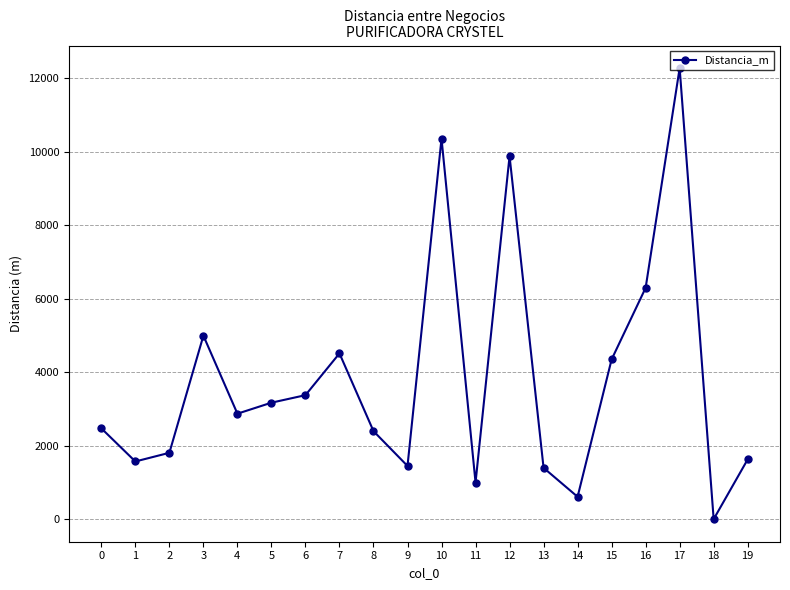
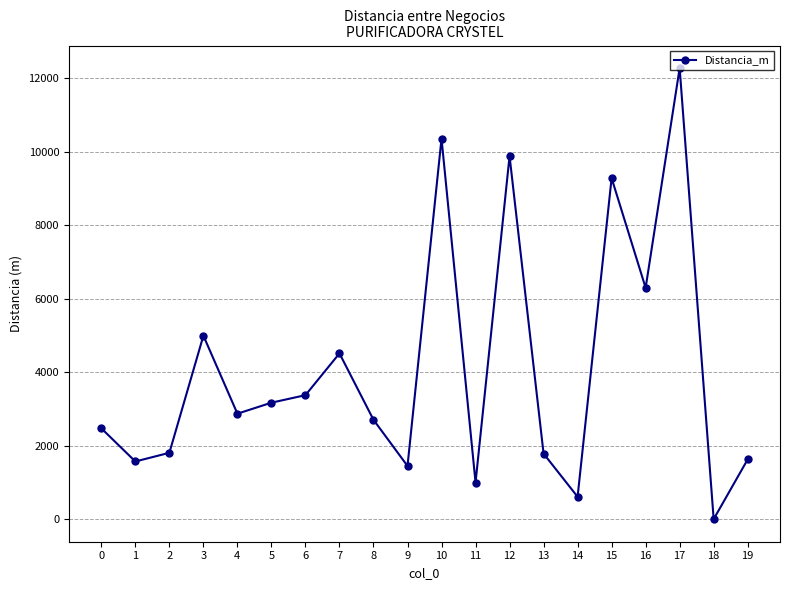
  {
    "0": 2500,
    "1": 1600,
    "2": 1800,
    "3": 5000,
    "4": 2900,
    "5": 3200,
    "6": 3400,
    "7": 4500,
-   "8": 2400,
+   "8": 2700,
    "9": 1400,
    "10": 10400,
    "11": 1000,
    "12": 9900,
-   "13": 1400,
+   "13": 1800,
    "14": 600,
-   "15": 4300,
+   "15": 9300,
    "16": 6300,
    "18": 0,
    "19": 1600
  }
